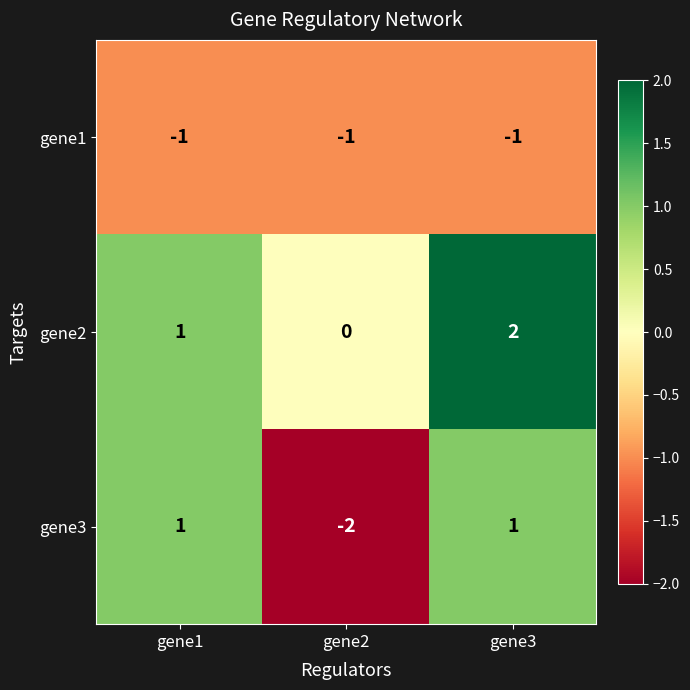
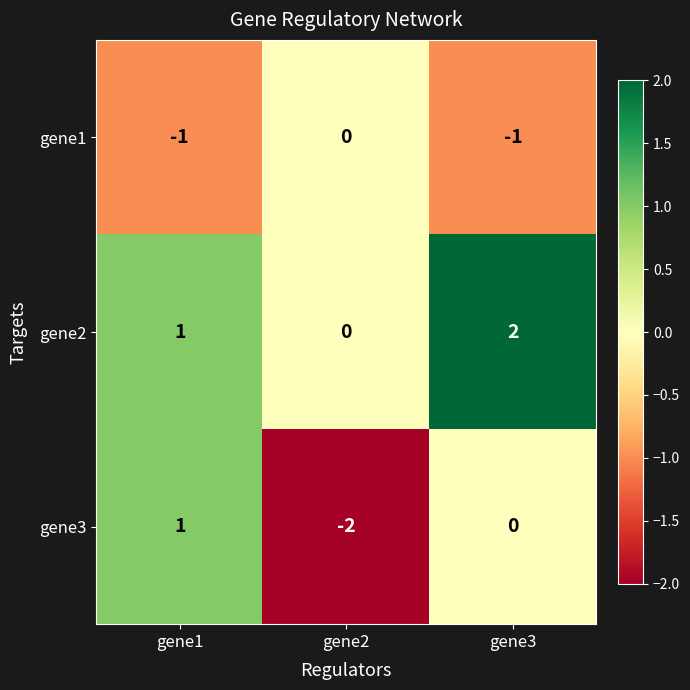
  {
    "gene1": {
      "gene1": -1,
-     "gene2": -1,
+     "gene2": 0,
      "gene3": -1
    },
    "gene2": {
      "gene1": 1,
      "gene2": 0,
      "gene3": 2
    },
    "gene3": {
      "gene1": 1,
      "gene2": -2,
-     "gene3": 1
+     "gene3": 0
    }
  }
